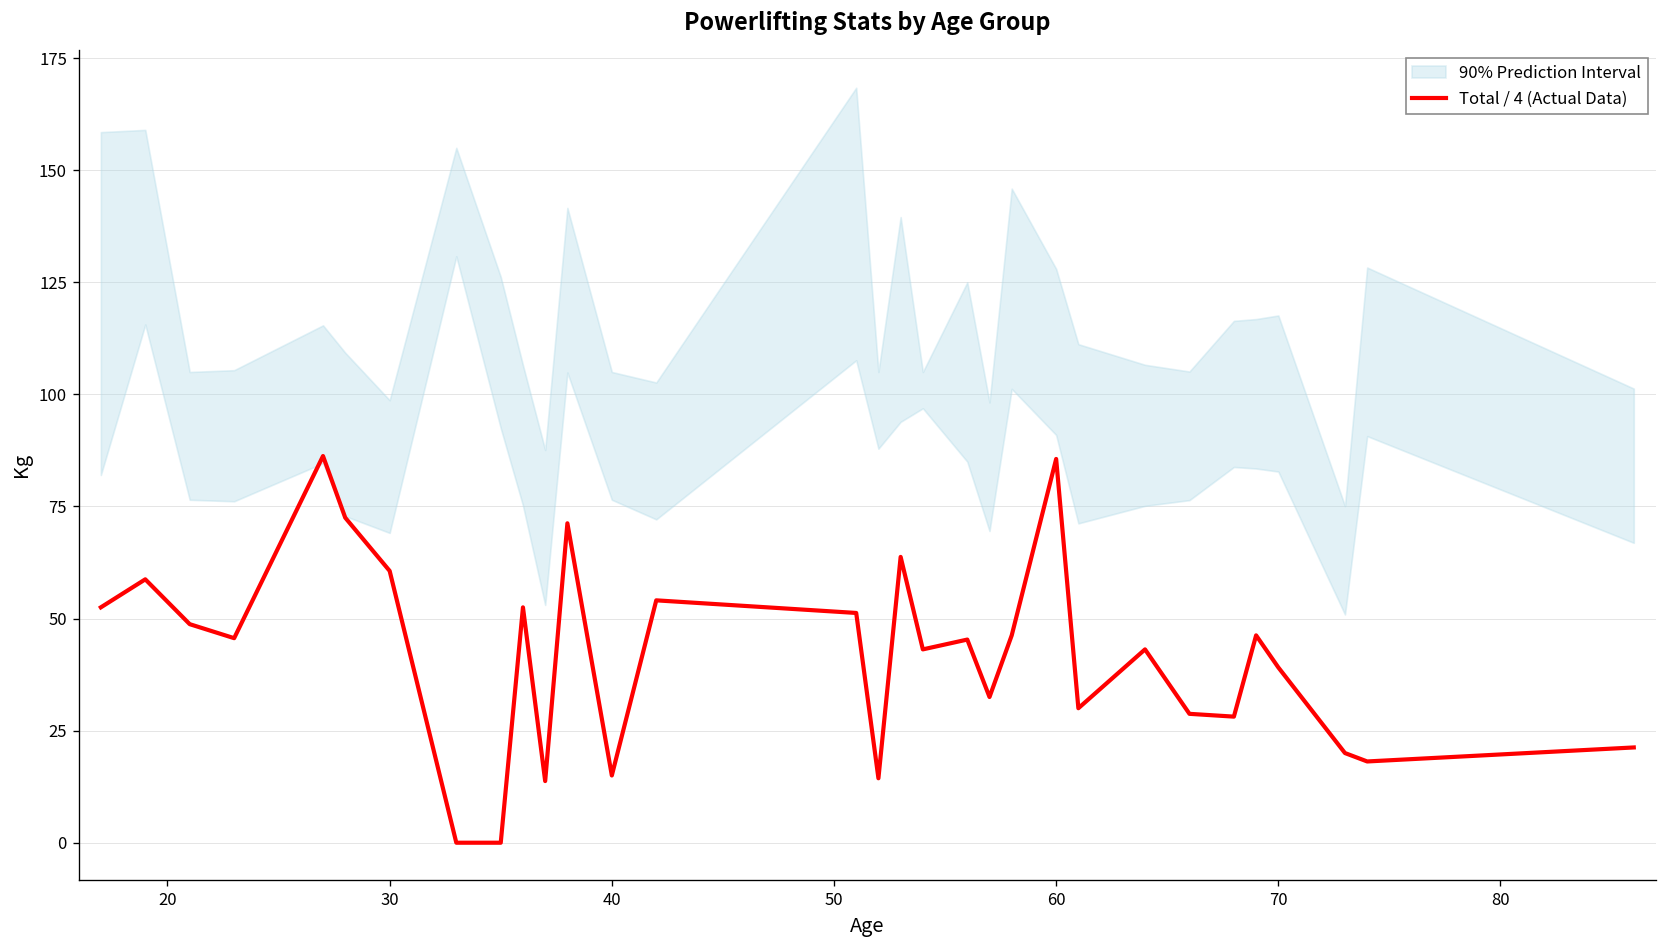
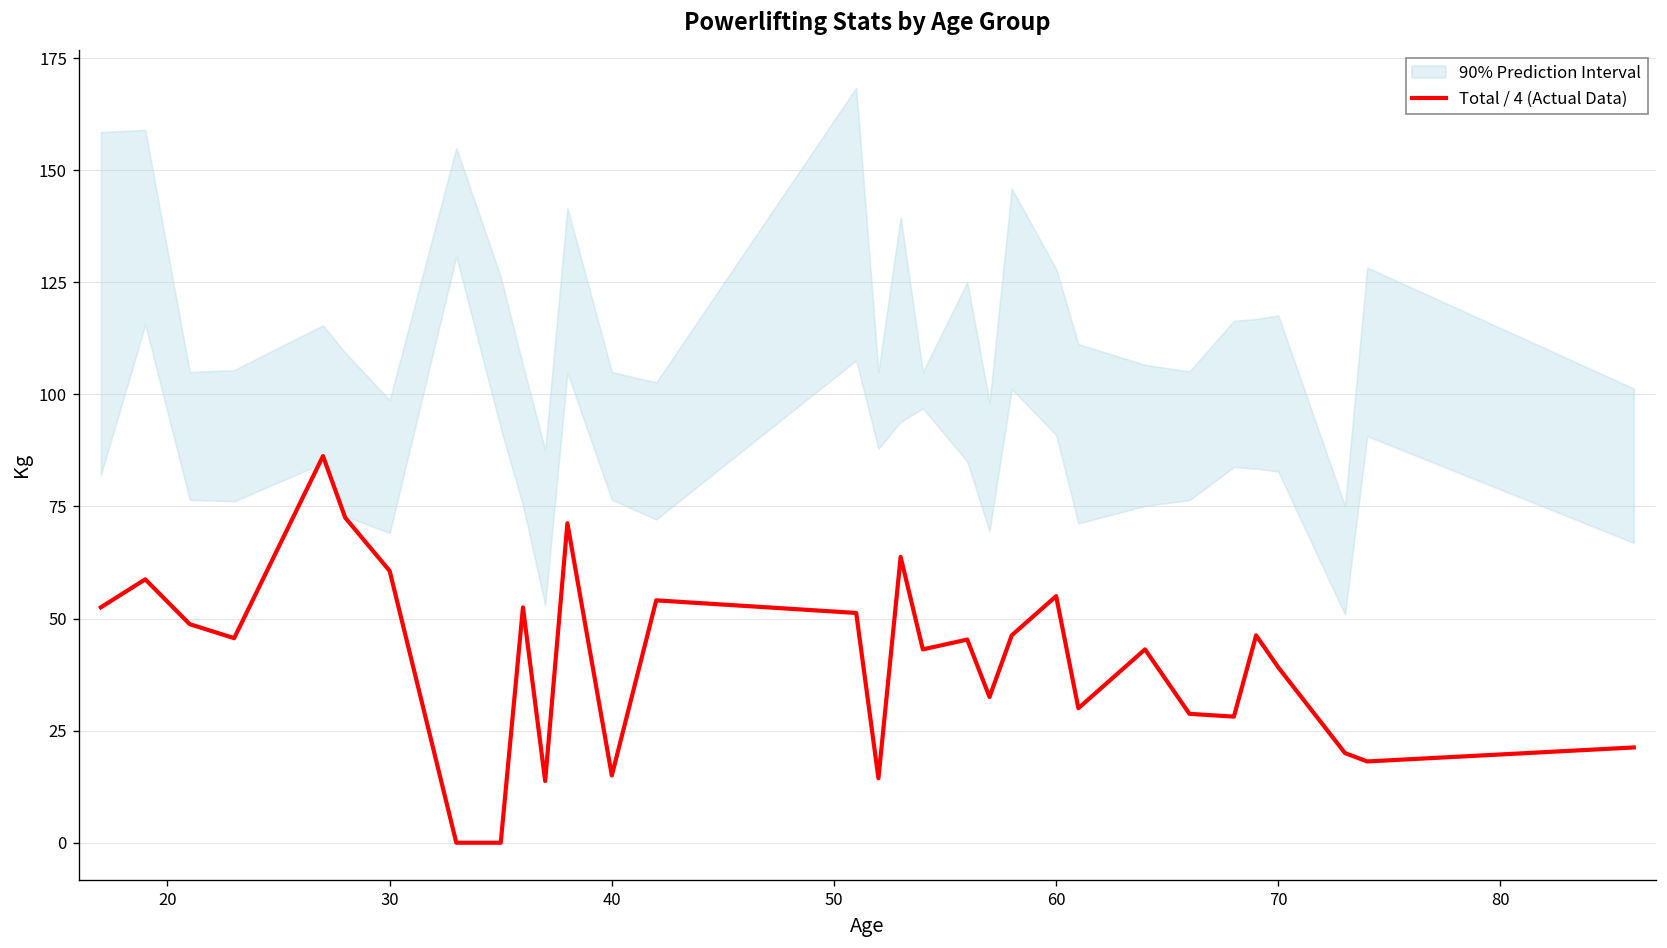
  {
    "Total / 4 (Actual Data)": {
      "30": 61,
      "40": 15,
-     "60": 86,
+     "60": 55,
      "70": 39
    }
  }
